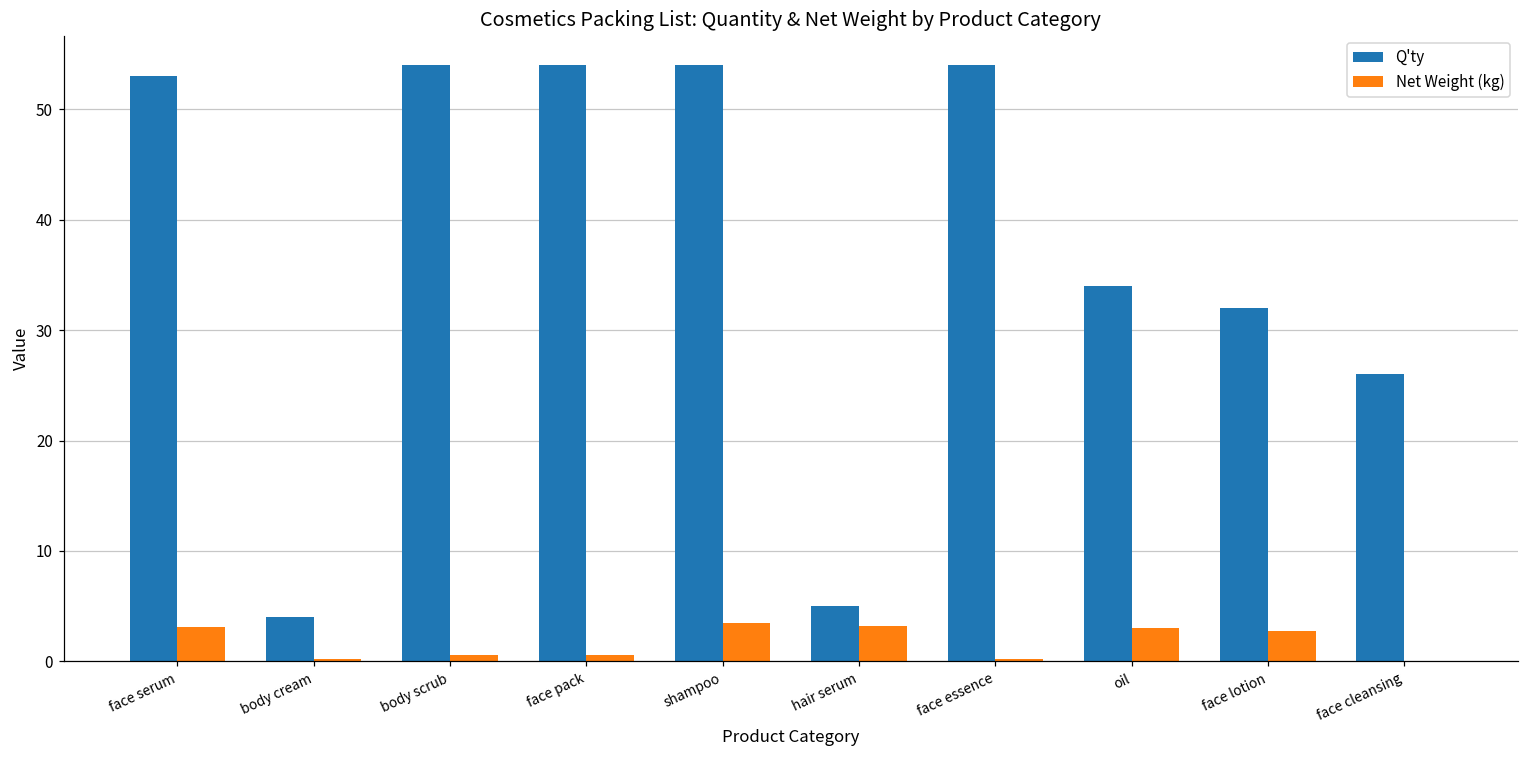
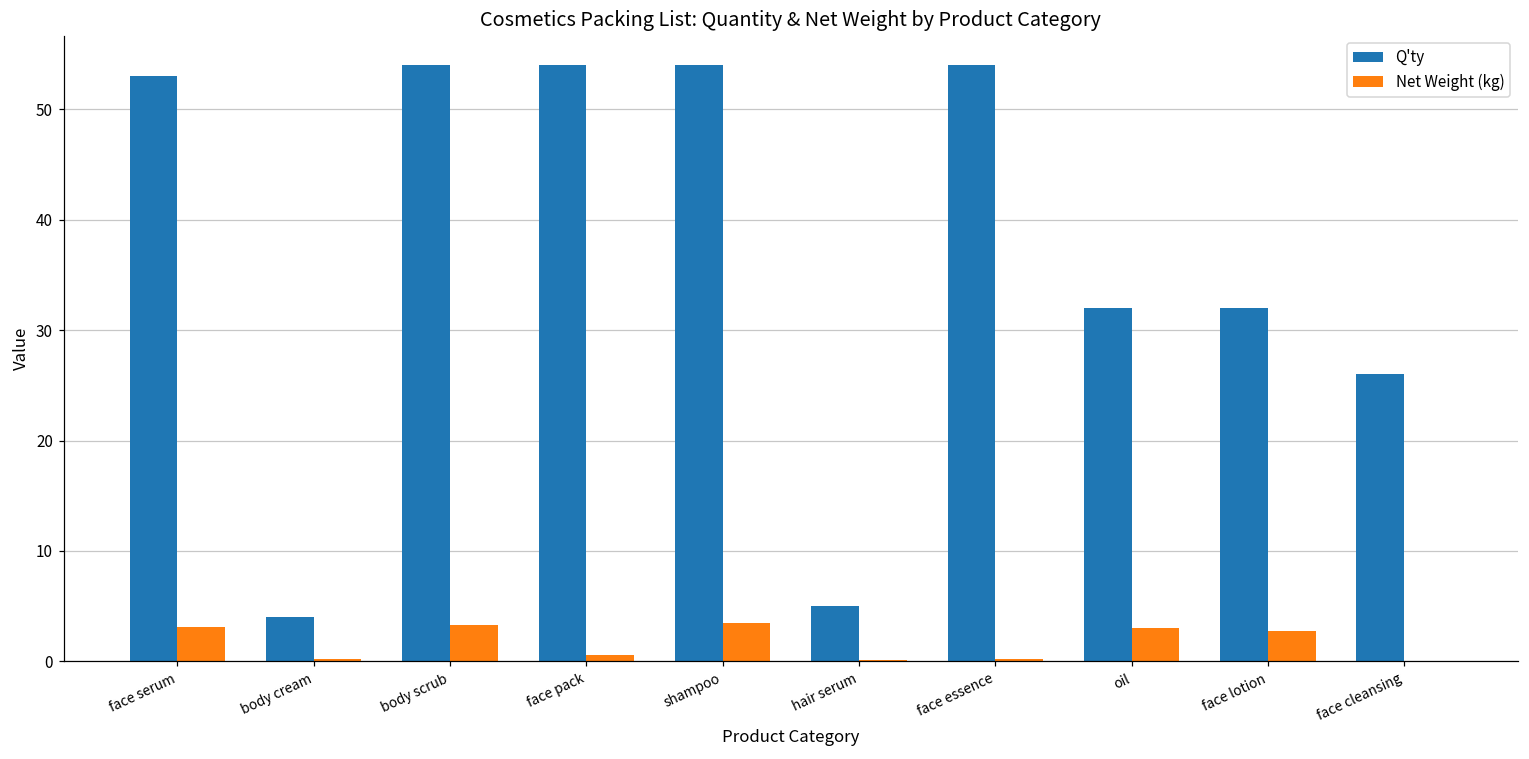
  {
    "Q'ty": {
      "face serum": 53,
      "body cream": 4,
      "body scrub": 54,
      "face pack": 54,
      "shampoo": 54,
      "hair serum": 5,
      "face essence": 54,
-     "oil": 34,
+     "oil": 32,
      "face lotion": 32,
      "face cleansing": 26
    },
    "Net Weight (kg)": {
      "face serum": 3.1,
-     "body scrub": 0.5,
+     "body scrub": 3.3,
      "face pack": 0.5,
      "shampoo": 3.5,
-     "hair serum": 3.2,
+     "hair serum": 0.1,
      "oil": 3.0,
      "face lotion": 2.8,
      "face cleansing": 0.0
    }
  }
